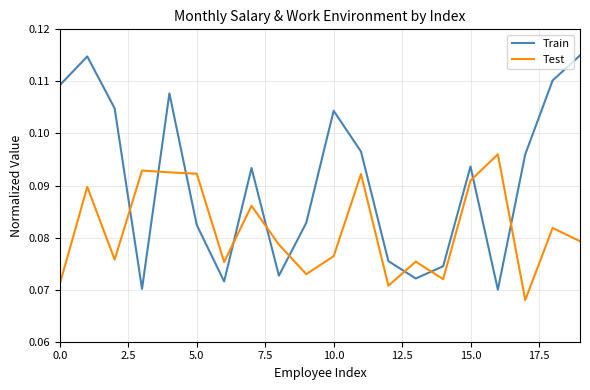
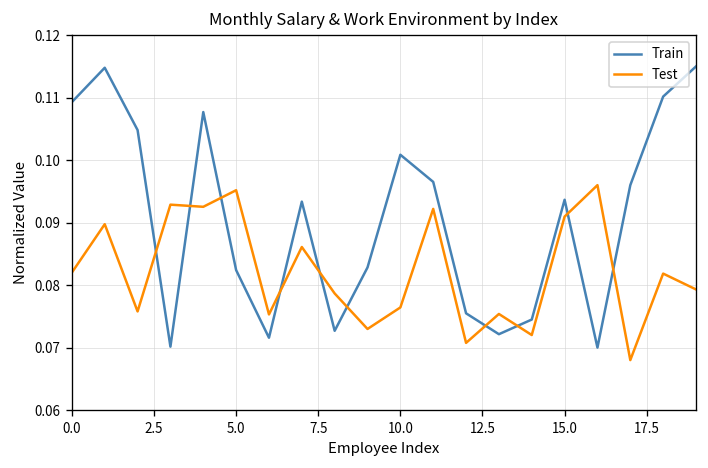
  {
    "Train": {
      "0.0": 0.109,
      "5.0": 0.082,
-     "10.0": 0.104,
+     "10.0": 0.101,
      "15.0": 0.094
    },
    "Test": {
-     "0.0": 0.071,
-     "5.0": 0.092,
+     "0.0": 0.082,
+     "5.0": 0.095,
      "10.0": 0.076,
      "15.0": 0.091
    }
  }
